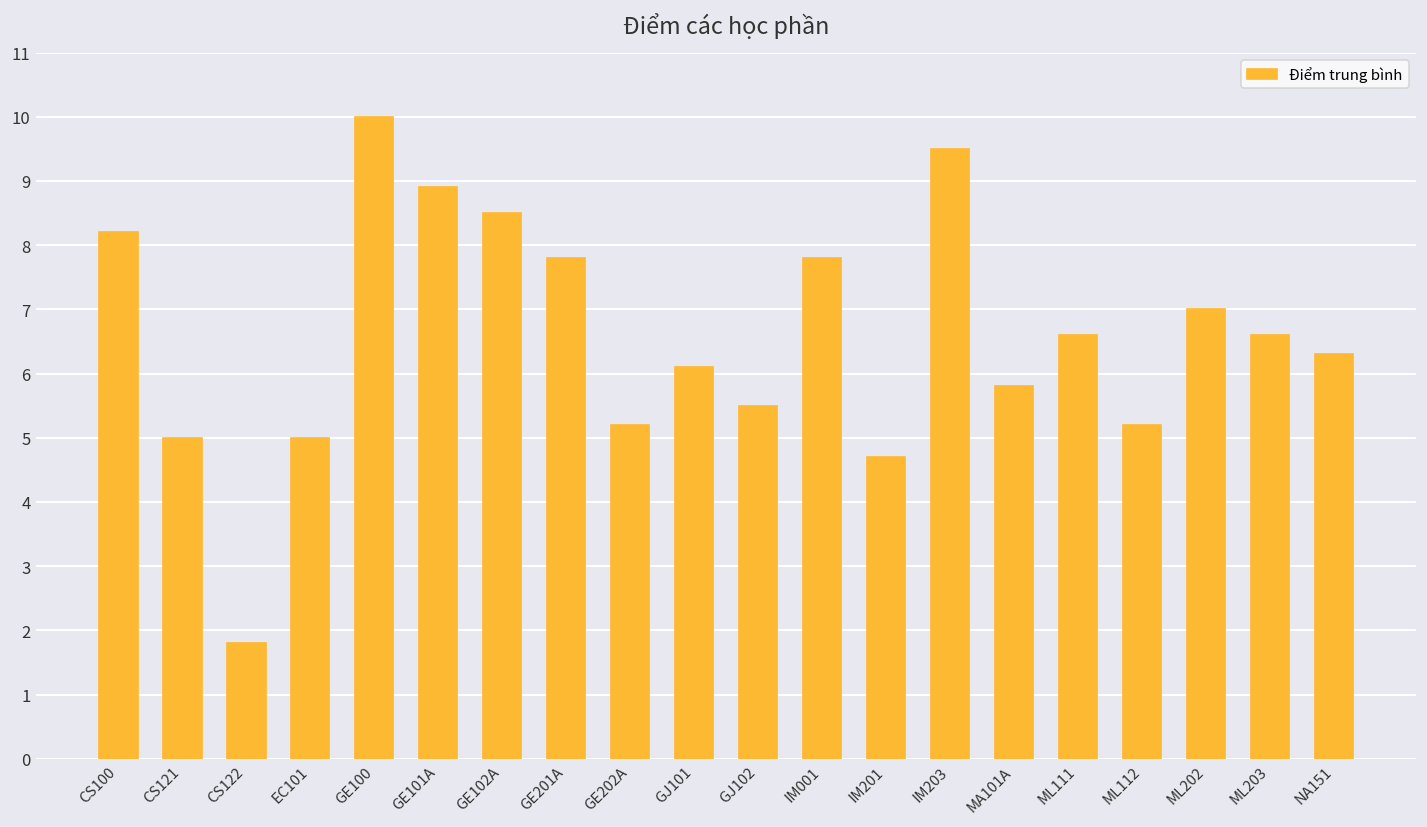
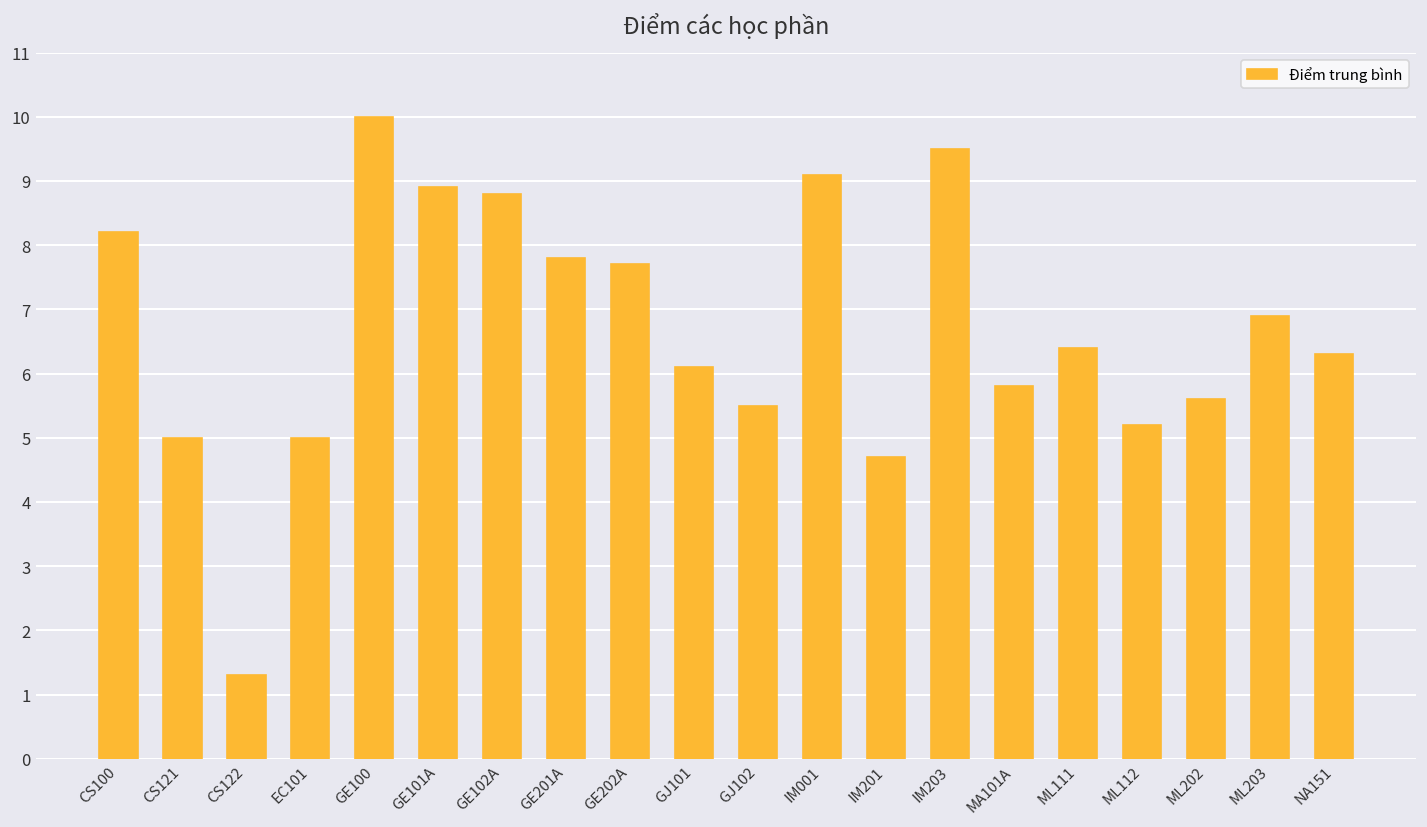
  {
    "CS100": 8.2,
    "CS121": 5.0,
-   "CS122": 1.8,
+   "CS122": 1.3,
    "EC101": 5.0,
    "GE100": 10.0,
    "GE101A": 8.9,
-   "GE102A": 8.5,
+   "GE102A": 8.8,
    "GE201A": 7.8,
-   "GE202A": 5.2,
+   "GE202A": 7.7,
    "GJ101": 6.1,
    "GJ102": 5.5,
-   "IM001": 7.8,
+   "IM001": 9.1,
    "IM201": 4.7,
    "IM203": 9.5,
    "MA101A": 5.8,
-   "ML111": 6.6,
+   "ML111": 6.4,
    "ML112": 5.2,
-   "ML202": 7.0,
-   "ML203": 6.6,
+   "ML202": 5.6,
+   "ML203": 6.9,
    "NA151": 6.3
  }
